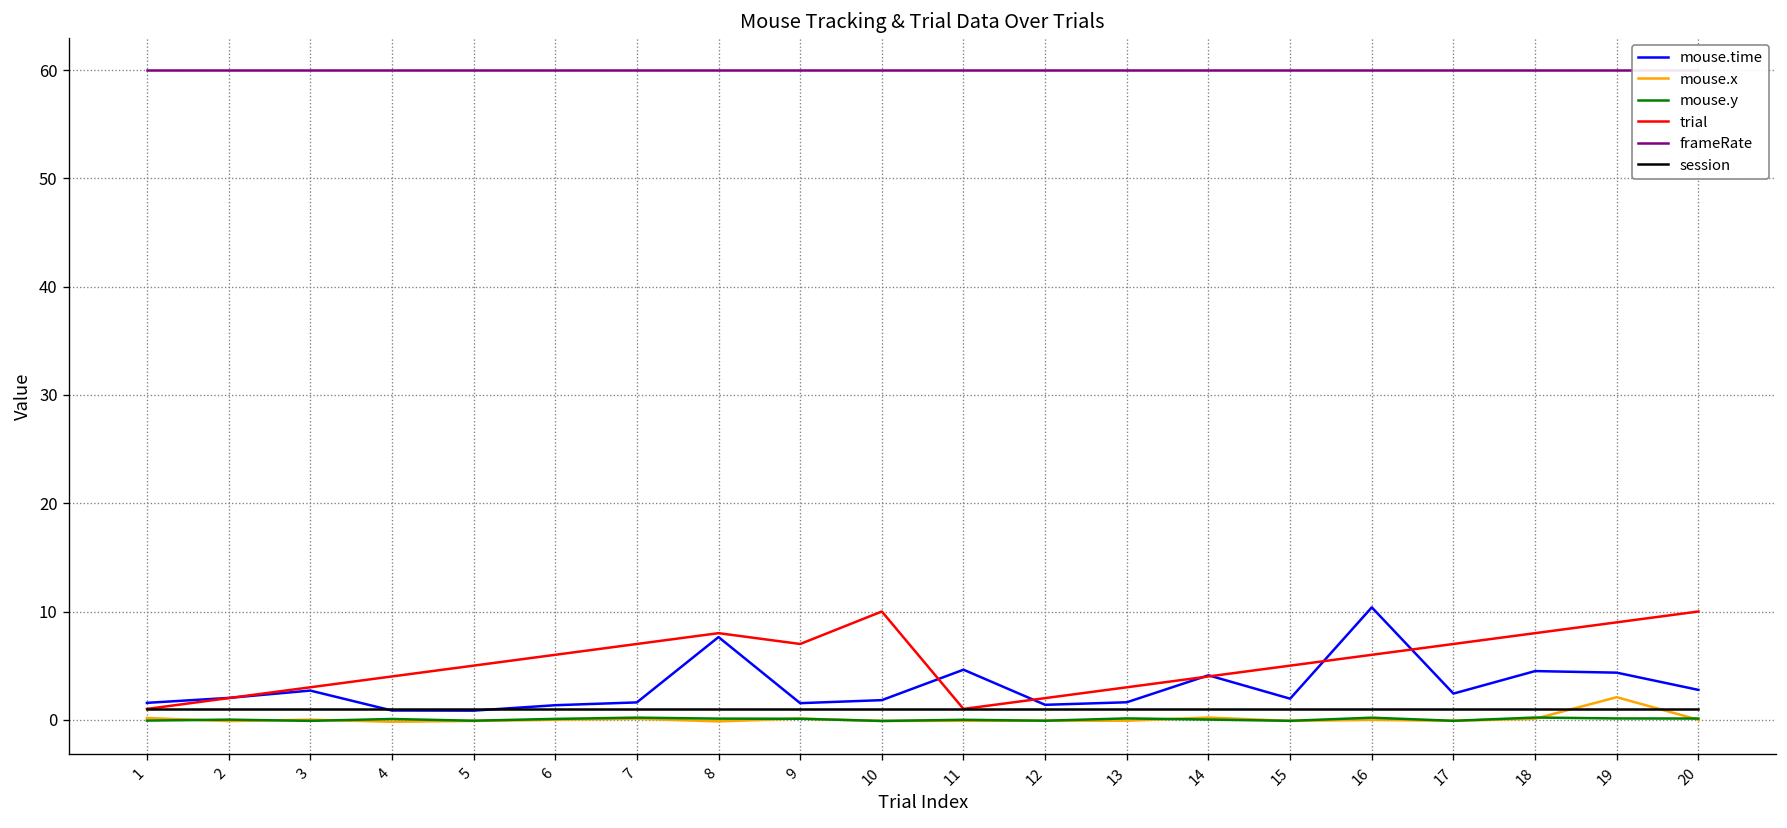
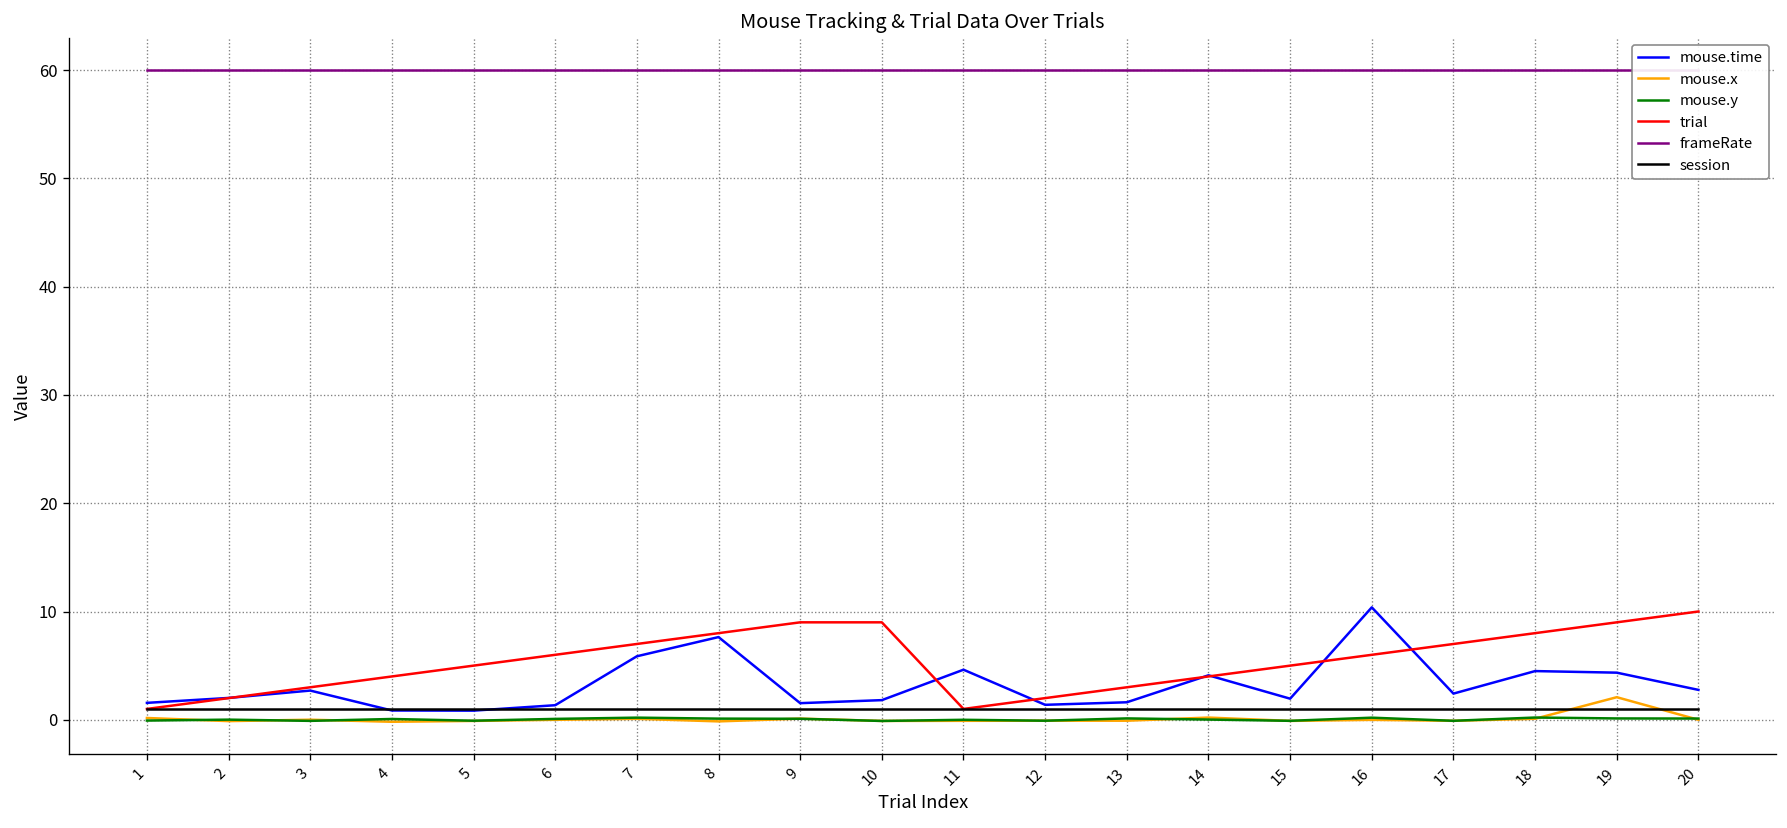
  {
    "mouse.time": {
      "1": 2,
      "3": 3,
      "6": 1,
-     "7": 2,
+     "7": 6,
      "8": 8,
      "9": 2,
      "10": 2,
      "11": 5,
      "12": 1,
      "13": 2,
      "15": 2,
      "16": 10,
      "17": 2,
      "18": 4,
      "19": 4,
      "20": 3
    },
    "mouse.x": {
      "19": 2
    },
    "mouse.y": {
      "19": 0
    },
    "trial": {
      "3": 3,
      "4": 4,
      "5": 5,
      "6": 6,
      "7": 7,
      "8": 8,
-     "9": 7,
-     "10": 10,
+     "9": 9,
+     "10": 9,
      "12": 2,
      "13": 3,
      "15": 5,
      "16": 6,
      "17": 7,
      "18": 8,
      "19": 9,
      "20": 10
    },
    "frameRate": {
      "1": 60,
      "2": 60,
      "3": 60,
      "4": 60,
      "5": 60,
      "6": 60,
      "7": 60,
      "8": 60,
      "9": 60,
      "10": 60,
      "11": 60,
      "12": 60,
      "13": 60,
      "14": 60,
      "15": 60,
      "16": 60,
      "17": 60,
      "18": 60,
      "19": 60
    },
    "session": {
      "2": 1,
      "3": 1,
      "6": 1,
      "7": 1,
      "8": 1,
      "9": 1,
      "10": 1,
      "12": 1,
      "13": 1,
      "14": 1,
      "15": 1,
      "16": 1,
      "17": 1,
      "18": 1,
      "19": 1,
      "20": 1
    }
  }
